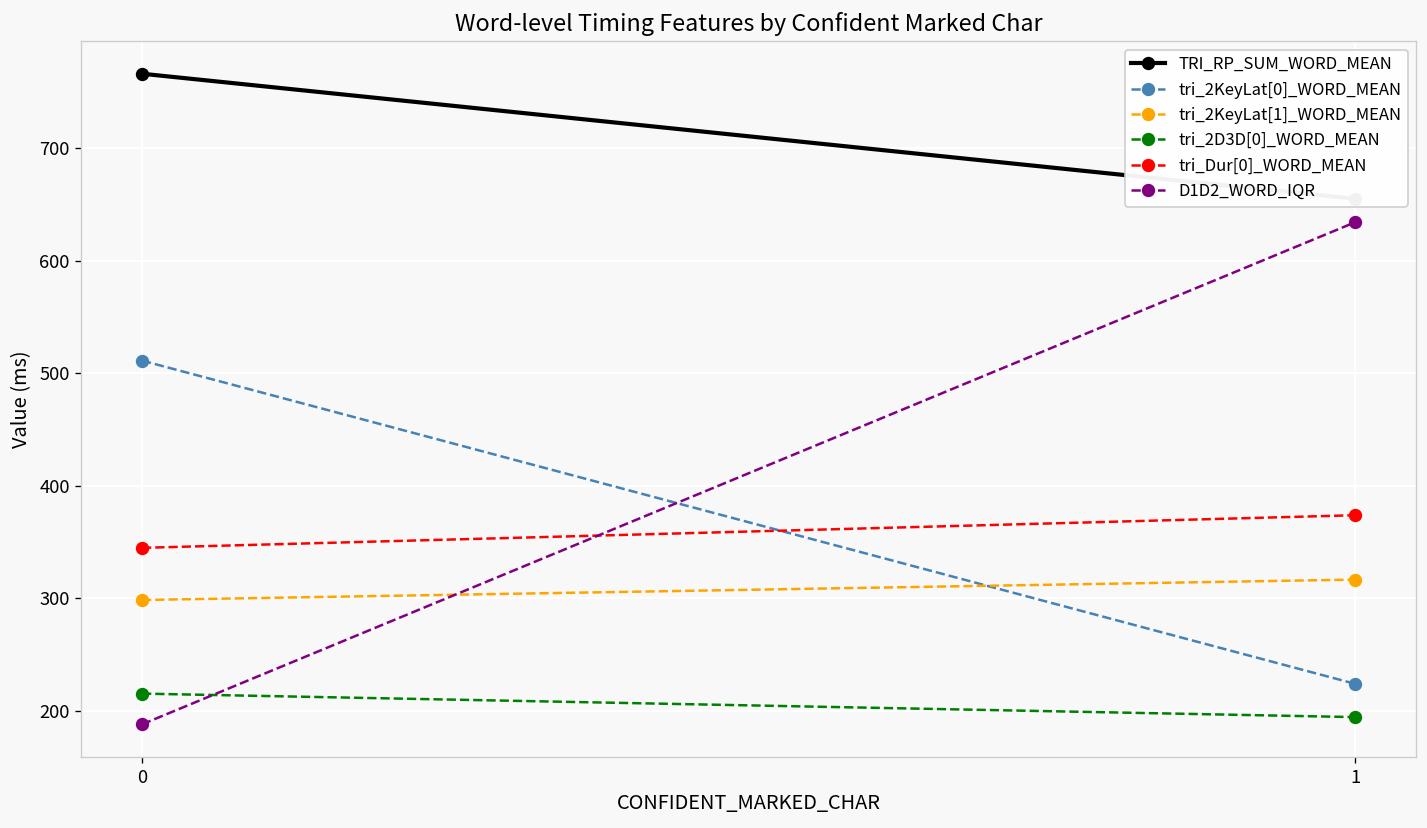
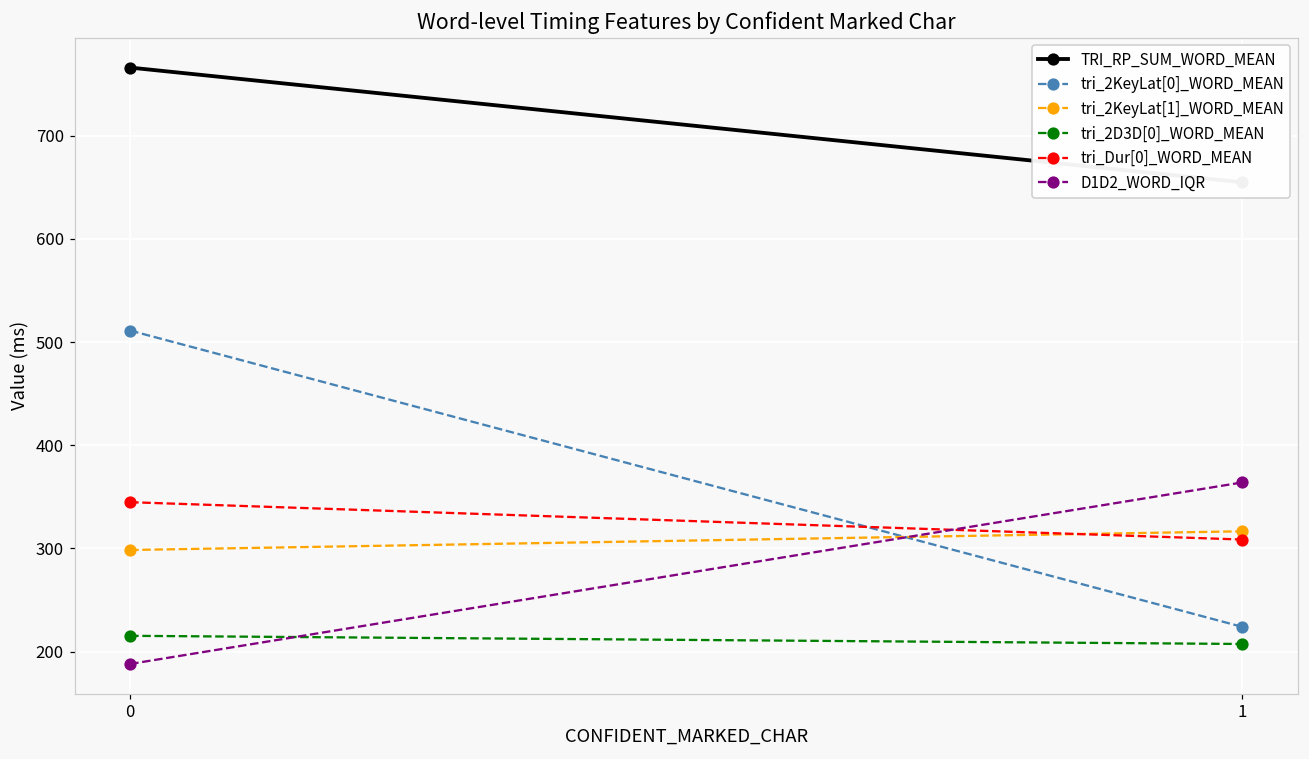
  {
    "TRI_RP_SUM_WORD_MEAN": {
      "0": 770
    },
    "tri_2KeyLat[0]_WORD_MEAN": {
      "0": 510,
      "1": 220
    },
    "tri_2KeyLat[1]_WORD_MEAN": {
      "0": 300,
      "1": 320
    },
    "tri_2D3D[0]_WORD_MEAN": {
      "0": 220,
-     "1": 190
+     "1": 210
    },
    "tri_Dur[0]_WORD_MEAN": {
      "0": 340,
-     "1": 370
+     "1": 310
    },
    "D1D2_WORD_IQR": {
      "0": 190,
-     "1": 630
+     "1": 360
    }
  }
